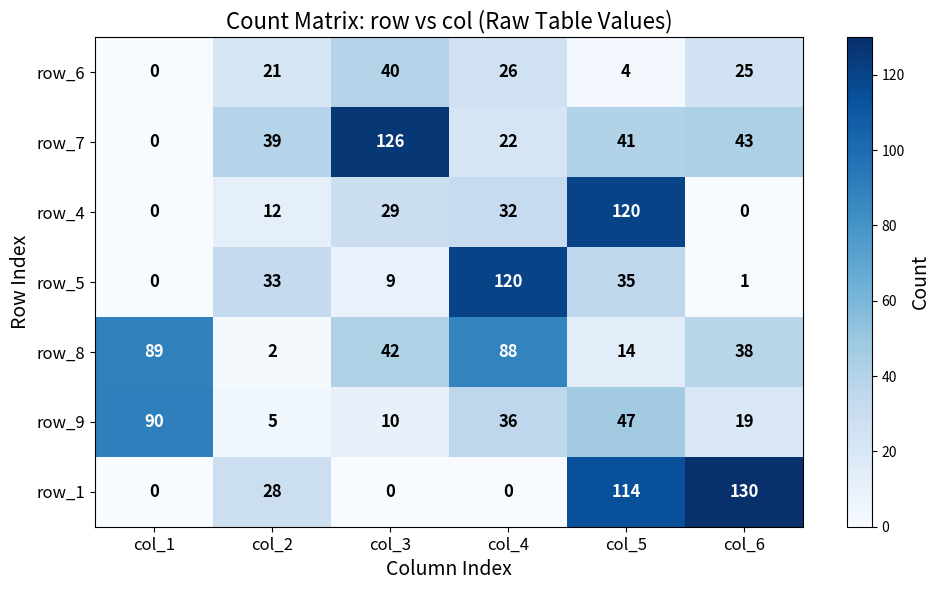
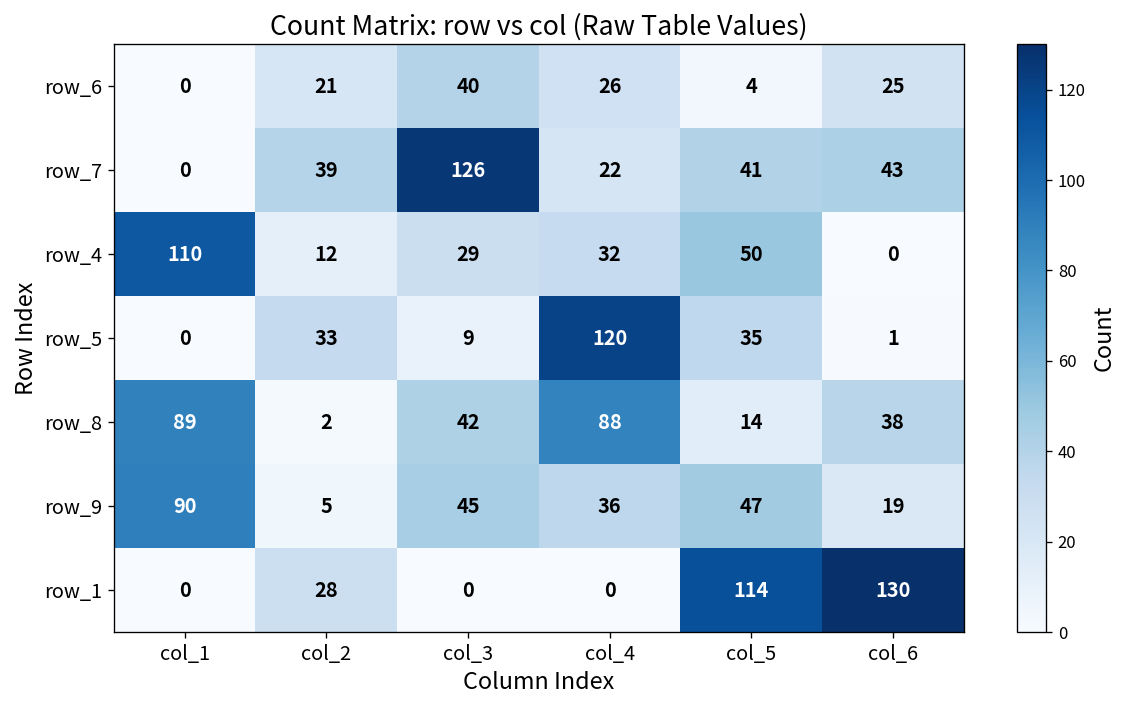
  {
    "row_6": {
      "col_1": 0,
      "col_2": 21,
      "col_3": 40,
      "col_4": 26,
      "col_5": 4,
      "col_6": 25
    },
    "row_7": {
      "col_1": 0,
      "col_2": 39,
      "col_3": 126,
      "col_4": 22,
      "col_5": 41,
      "col_6": 43
    },
    "row_4": {
-     "col_1": 0,
+     "col_1": 110,
      "col_2": 12,
      "col_3": 29,
      "col_4": 32,
-     "col_5": 120,
+     "col_5": 50,
      "col_6": 0
    },
    "row_5": {
      "col_1": 0,
      "col_2": 33,
      "col_3": 9,
      "col_4": 120,
      "col_5": 35,
      "col_6": 1
    },
    "row_8": {
      "col_1": 89,
      "col_2": 2,
      "col_3": 42,
      "col_4": 88,
      "col_5": 14,
      "col_6": 38
    },
    "row_9": {
      "col_1": 90,
      "col_2": 5,
-     "col_3": 10,
+     "col_3": 45,
      "col_4": 36,
      "col_5": 47,
      "col_6": 19
    },
    "row_1": {
      "col_1": 0,
      "col_2": 28,
      "col_3": 0,
      "col_4": 0,
      "col_5": 114,
      "col_6": 130
    }
  }
